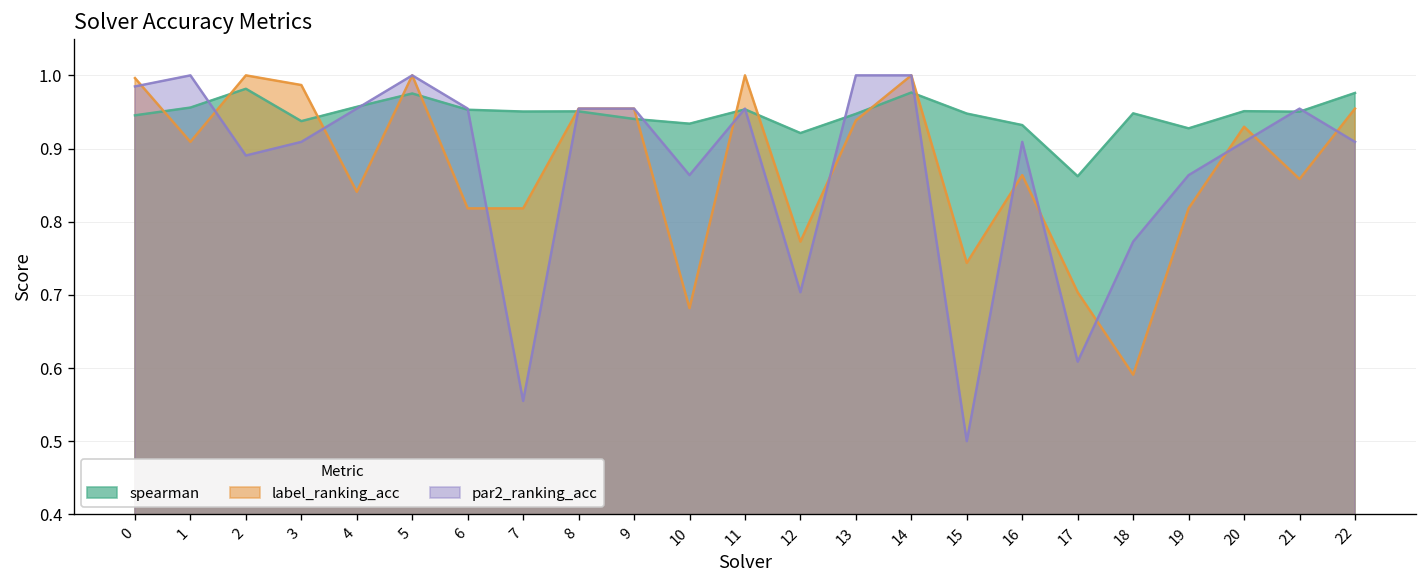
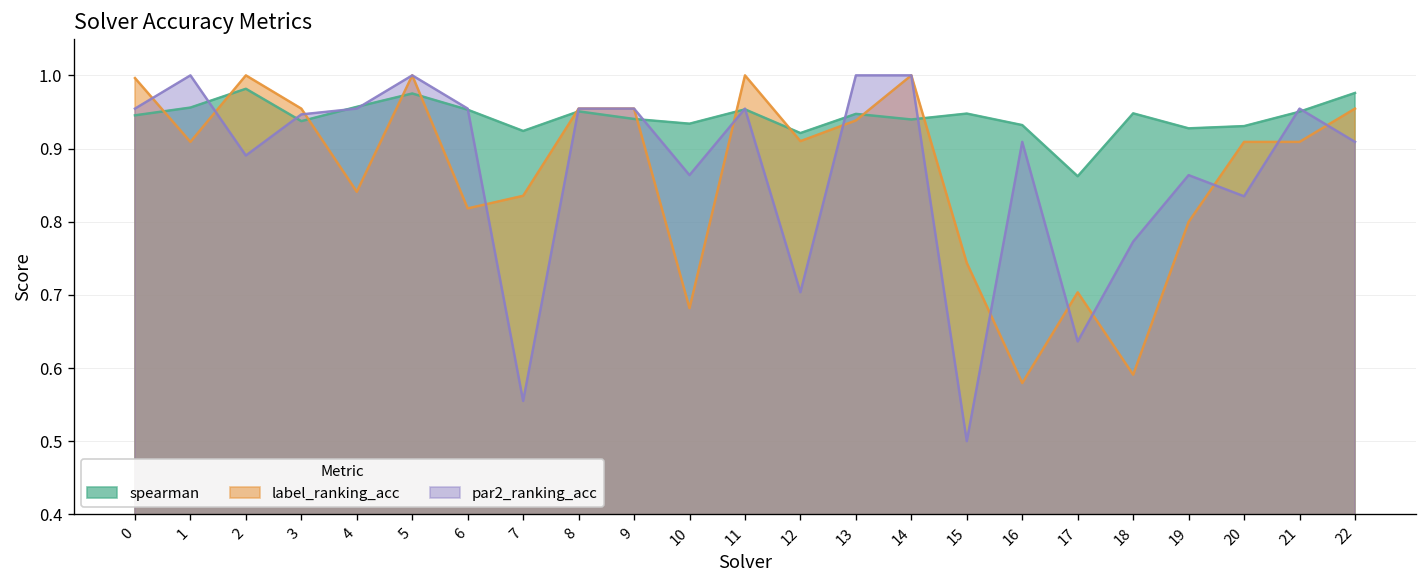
  {
    "spearman": {
      "0": 0.95,
      "1": 0.96,
      "2": 0.98,
      "3": 0.94,
      "5": 0.98,
-     "7": 0.95,
+     "7": 0.92,
      "9": 0.94,
      "10": 0.93,
      "12": 0.92,
      "13": 0.95,
-     "14": 0.98,
+     "14": 0.94,
      "15": 0.95,
      "16": 0.93,
      "17": 0.86,
      "18": 0.95,
      "19": 0.93,
-     "20": 0.95,
+     "20": 0.93,
      "21": 0.95,
      "22": 0.98
    },
    "label_ranking_acc": {
      "0": 1.00,
      "1": 0.91,
      "2": 1.00,
-     "3": 0.99,
+     "3": 0.95,
      "4": 0.84,
      "6": 0.82,
-     "7": 0.82,
+     "7": 0.84,
      "10": 0.68,
      "11": 1.00,
-     "12": 0.77,
+     "12": 0.91,
      "13": 0.94,
      "15": 0.74,
-     "16": 0.86,
+     "16": 0.58,
      "17": 0.70,
      "18": 0.59,
-     "19": 0.82,
-     "20": 0.93,
-     "21": 0.86,
+     "19": 0.80,
+     "20": 0.91,
+     "21": 0.91,
      "22": 0.95
    },
    "par2_ranking_acc": {
-     "0": 0.98,
+     "0": 0.95,
      "1": 1.00,
      "2": 0.89,
-     "3": 0.91,
+     "3": 0.95,
      "7": 0.55,
      "10": 0.86,
      "12": 0.70,
      "13": 1.00,
      "15": 0.50,
      "16": 0.91,
-     "17": 0.61,
+     "17": 0.64,
      "18": 0.77,
      "19": 0.86,
-     "20": 0.91,
+     "20": 0.83,
      "21": 0.95,
      "22": 0.91
    }
  }
